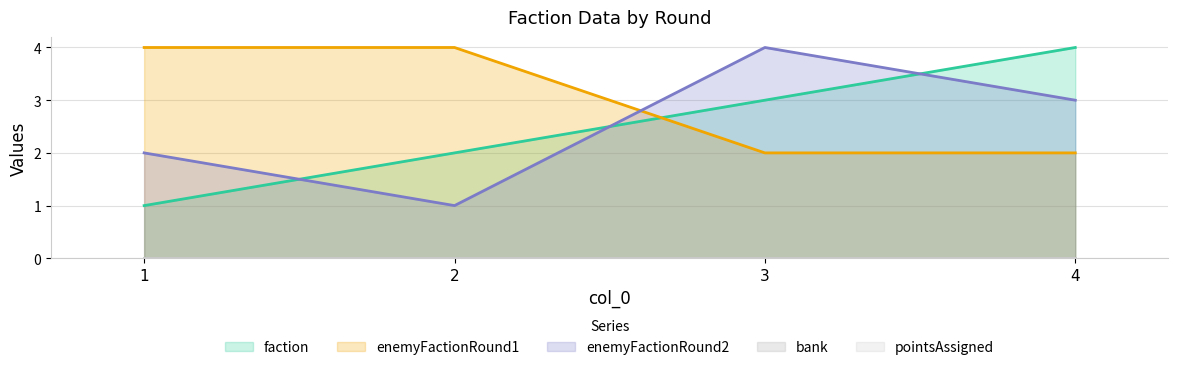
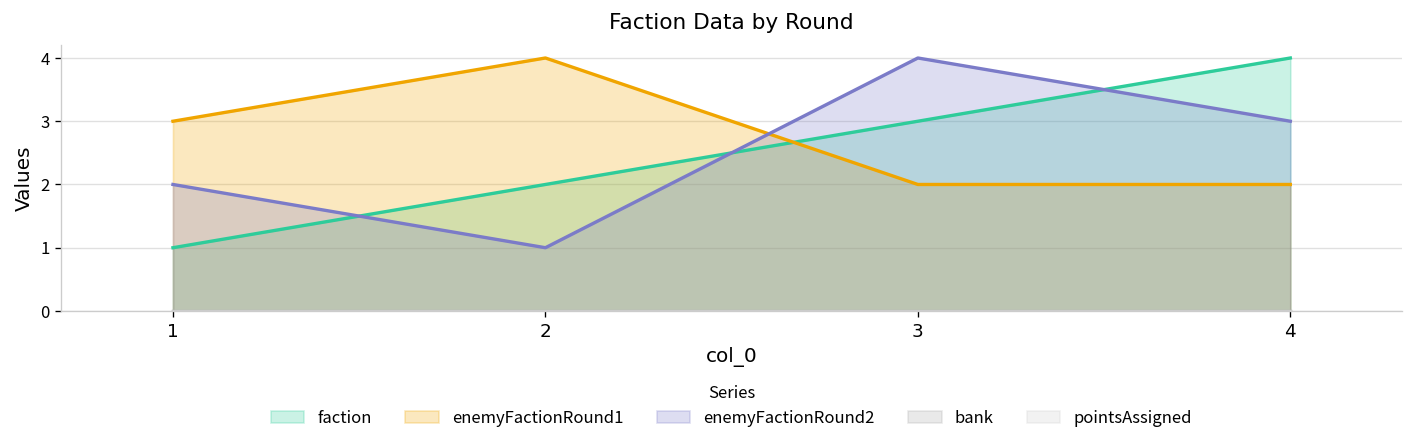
  {
    "enemyFactionRound1": {
-     "1": 4,
+     "1": 3,
      "2": 4,
      "3": 2,
      "4": 2
    }
  }
